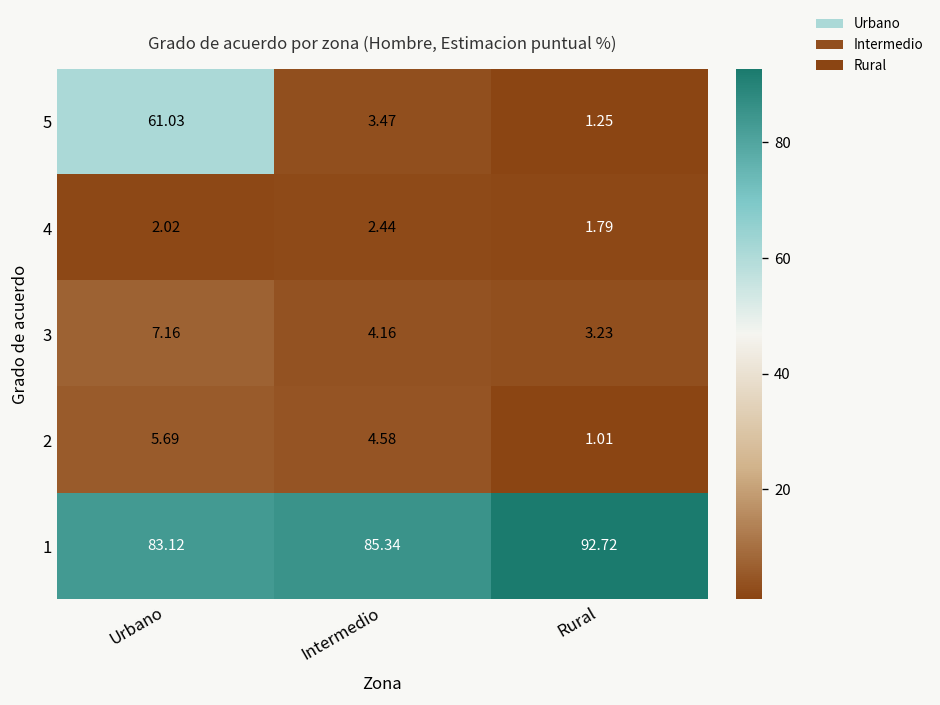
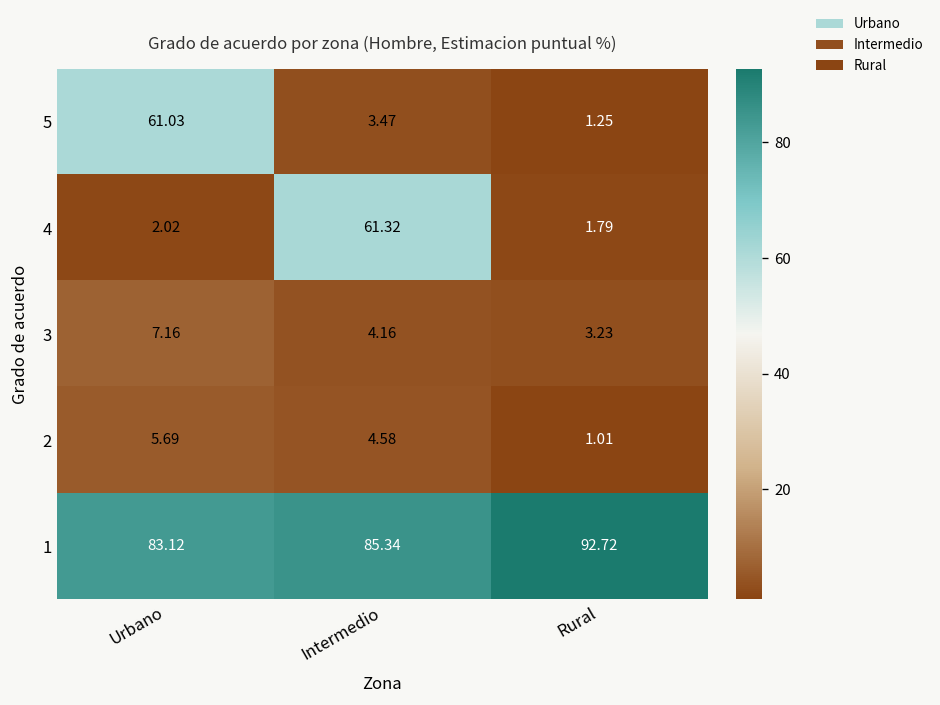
  {
    "5": {
      "Urbano": 61.03,
      "Intermedio": 3.47,
      "Rural": 1.25
    },
    "4": {
      "Urbano": 2.02,
-     "Intermedio": 2.44,
+     "Intermedio": 61.32,
      "Rural": 1.79
    },
    "3": {
      "Urbano": 7.16,
      "Intermedio": 4.16,
      "Rural": 3.23
    },
    "2": {
      "Urbano": 5.69,
      "Intermedio": 4.58,
      "Rural": 1.01
    },
    "1": {
      "Urbano": 83.12,
      "Intermedio": 85.34,
      "Rural": 92.72
    }
  }
